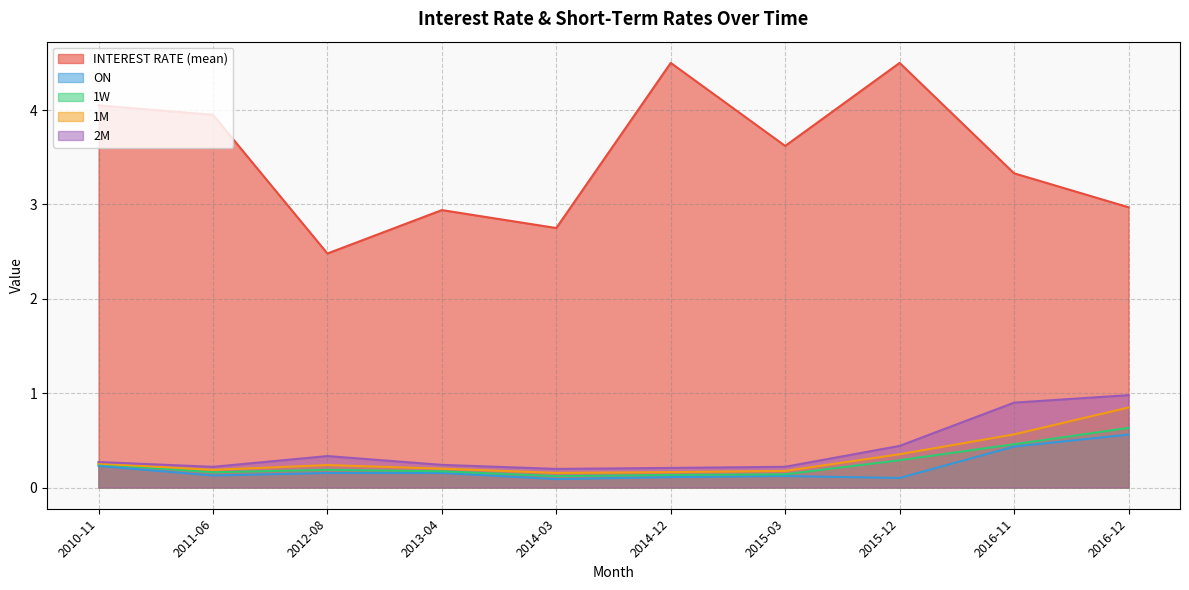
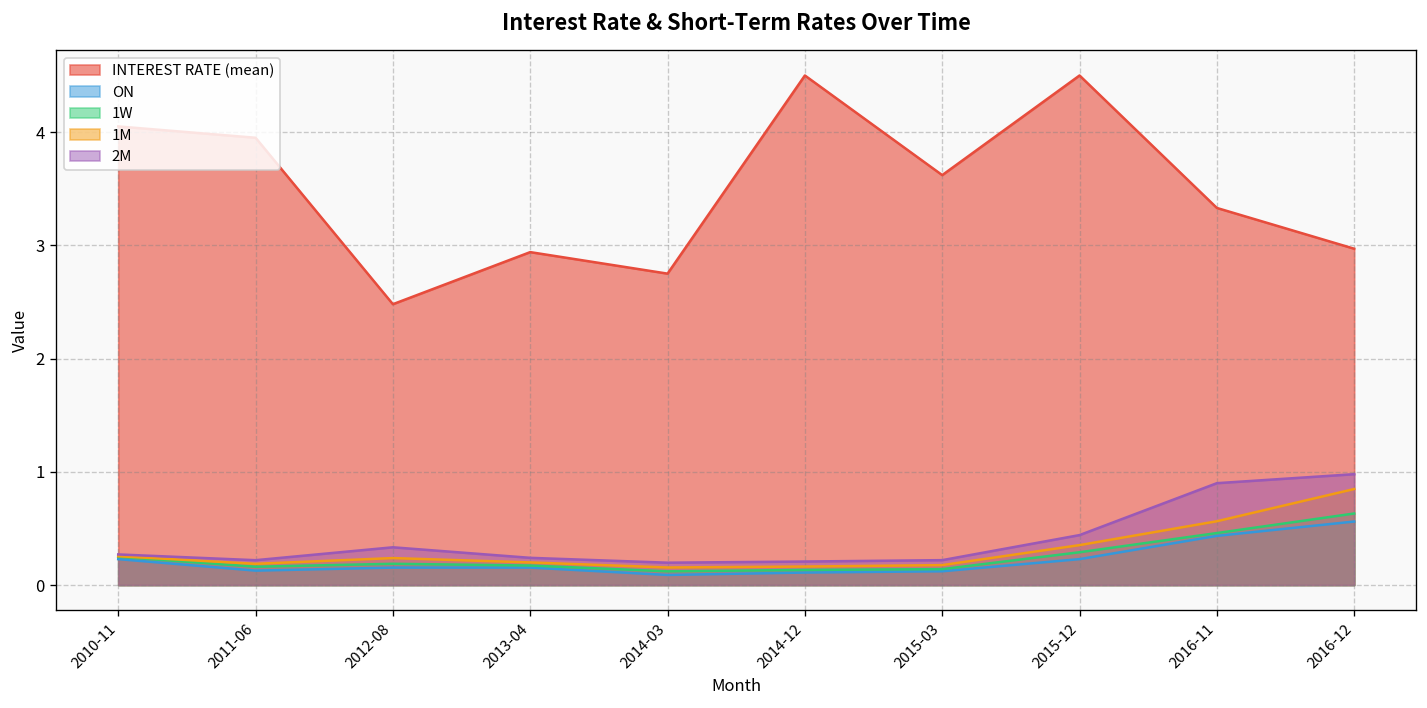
  {
    "INTEREST RATE (mean)": {
      "2012-08": 2.5,
      "2013-04": 2.9,
      "2014-03": 2.8,
      "2014-12": 4.5,
      "2015-03": 3.6,
      "2015-12": 4.5,
      "2016-11": 3.3,
      "2016-12": 3.0
    },
    "ON": {
      "2011-06": 0.1,
      "2012-08": 0.2,
      "2014-03": 0.1,
-     "2015-12": 0.1,
+     "2015-12": 0.2,
      "2016-12": 0.6
    },
    "1W": {
      "2012-08": 0.2,
      "2014-03": 0.1,
      "2015-12": 0.3,
      "2016-12": 0.6
    },
    "1M": {
      "2012-08": 0.2,
      "2013-04": 0.2,
      "2014-03": 0.2,
      "2014-12": 0.2,
      "2015-03": 0.2,
      "2015-12": 0.4,
      "2016-11": 0.6,
      "2016-12": 0.8
    },
    "2M": {
      "2011-06": 0.2,
      "2012-08": 0.3,
      "2013-04": 0.2,
      "2014-03": 0.2,
      "2014-12": 0.2,
      "2015-03": 0.2,
      "2015-12": 0.4,
      "2016-11": 0.9,
      "2016-12": 1.0
    }
  }
